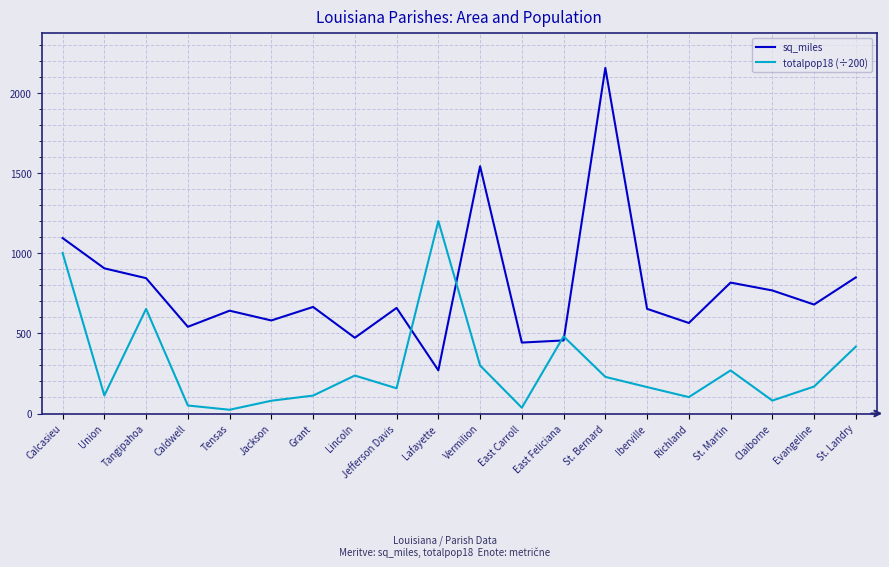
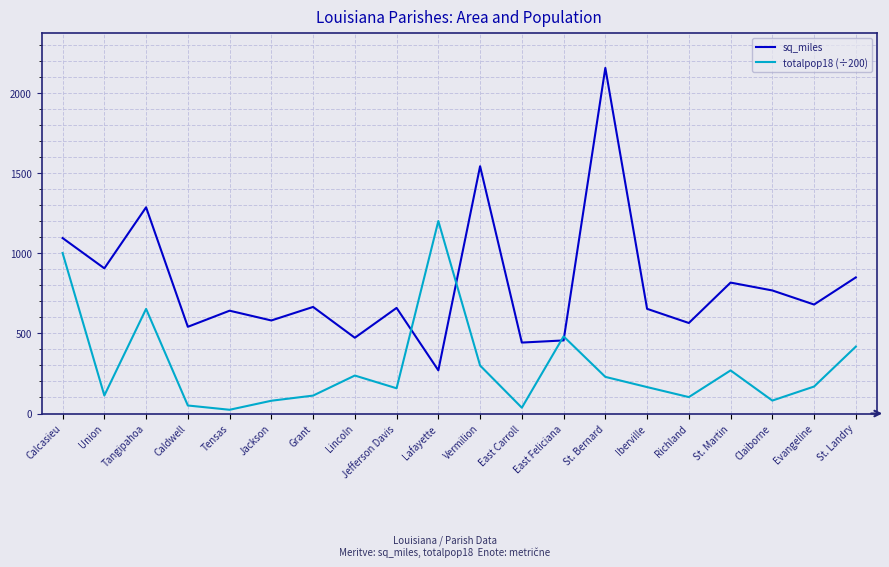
  {
    "sq_miles": {
      "Calcasieu": 1090,
      "Union": 910,
-     "Tangipahoa": 840,
+     "Tangipahoa": 1290,
      "Caldwell": 540,
      "Tensas": 640,
      "Jackson": 580,
      "Grant": 660,
      "Lincoln": 470,
      "Jefferson Davis": 660,
      "Lafayette": 270,
      "Vermilion": 1540,
      "East Carroll": 440,
      "East Feliciana": 460,
      "St. Bernard": 2160,
      "Iberville": 650,
      "Richland": 560,
      "St. Martin": 820,
      "Claiborne": 770,
      "Evangeline": 680,
      "St. Landry": 850
    },
    "totalpop18 (÷200)": {
      "Calcasieu": 1000,
      "Union": 110,
      "Tangipahoa": 650,
      "Caldwell": 50,
      "Tensas": 20,
      "Jackson": 80,
      "Grant": 110,
      "Lincoln": 240,
      "Jefferson Davis": 160,
      "Lafayette": 1200,
      "Vermilion": 300,
      "East Carroll": 40,
      "East Feliciana": 480,
      "St. Bernard": 230,
      "Iberville": 160,
      "Richland": 100,
      "St. Martin": 270,
      "Claiborne": 80,
      "Evangeline": 170,
      "St. Landry": 420
    }
  }
